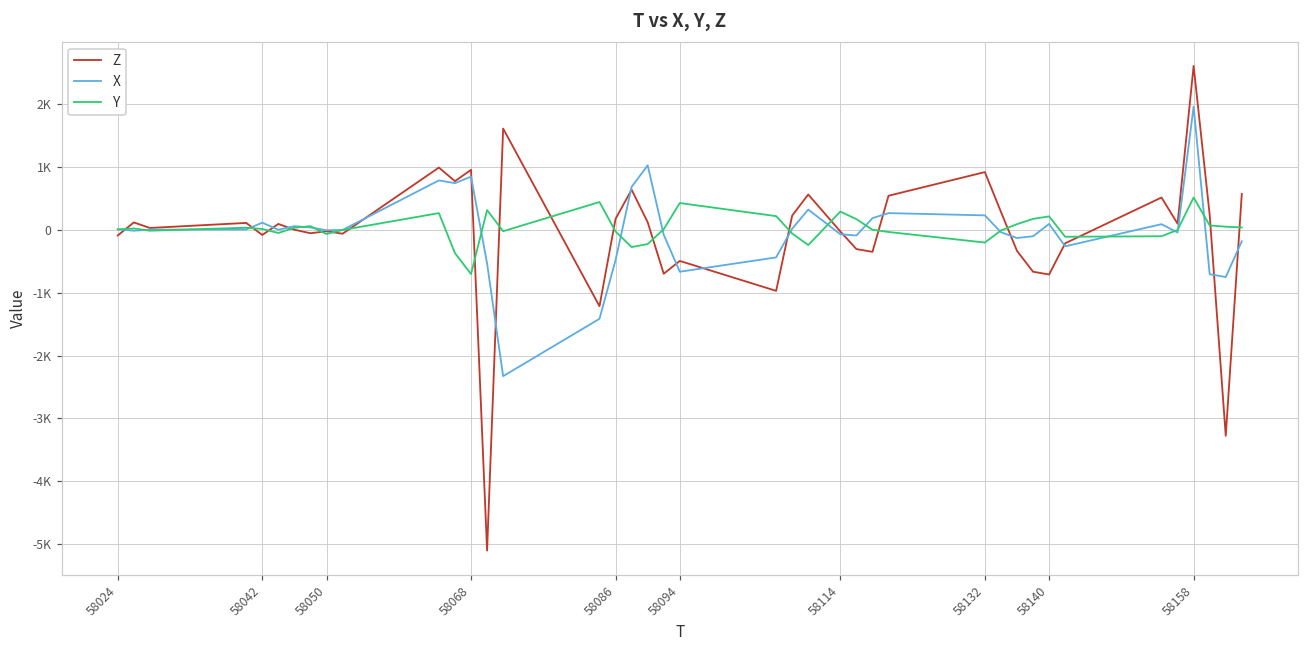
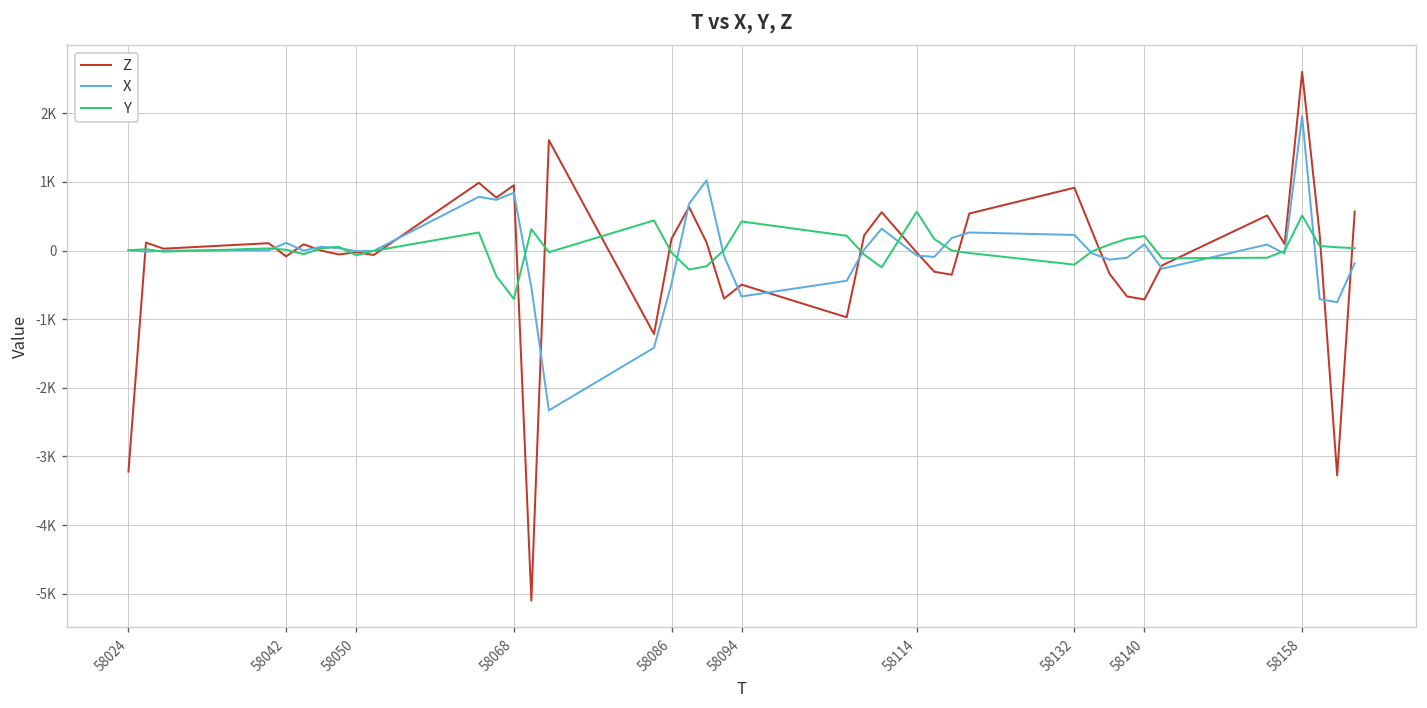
  {
    "Z": {
-     "58024": -100,
+     "58024": -3200,
      "58042": -100,
      "58068": 1000,
      "58086": 200,
      "58094": -500,
      "58132": 900,
      "58140": -700,
      "58158": 2600
    },
    "X": {
      "58042": 100,
      "58068": 800,
      "58086": -500,
      "58094": -700,
      "58132": 200,
      "58140": 100,
      "58158": 2000
    },
    "Y": {
      "58042": 0,
      "58068": -700,
      "58086": 0,
      "58094": 400,
-     "58114": 300,
+     "58114": 600,
      "58132": -200,
      "58140": 200,
      "58158": 500
    }
  }
